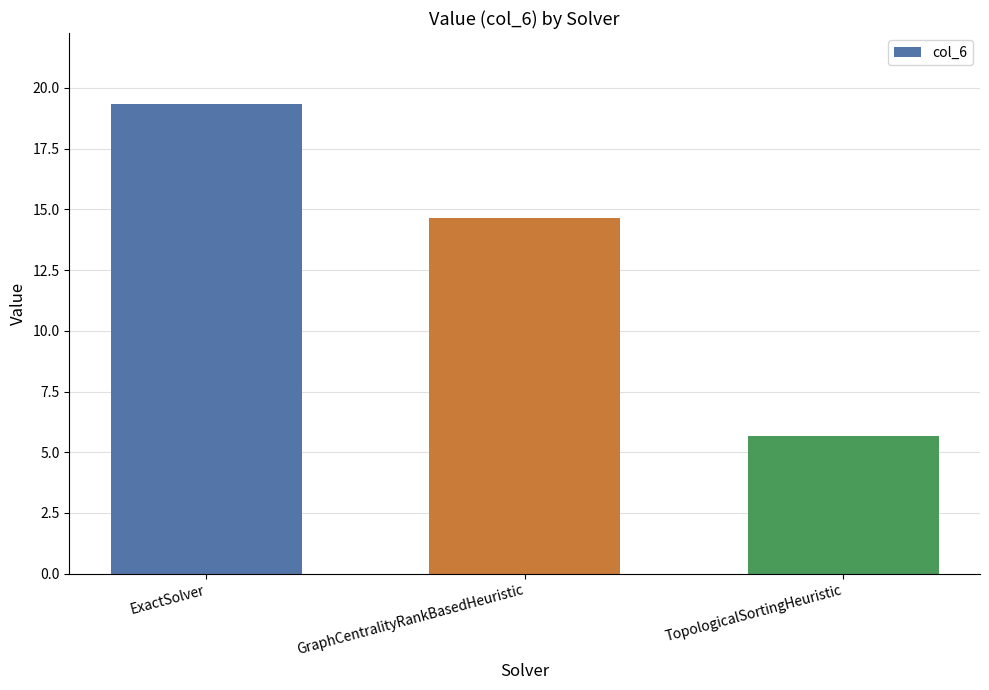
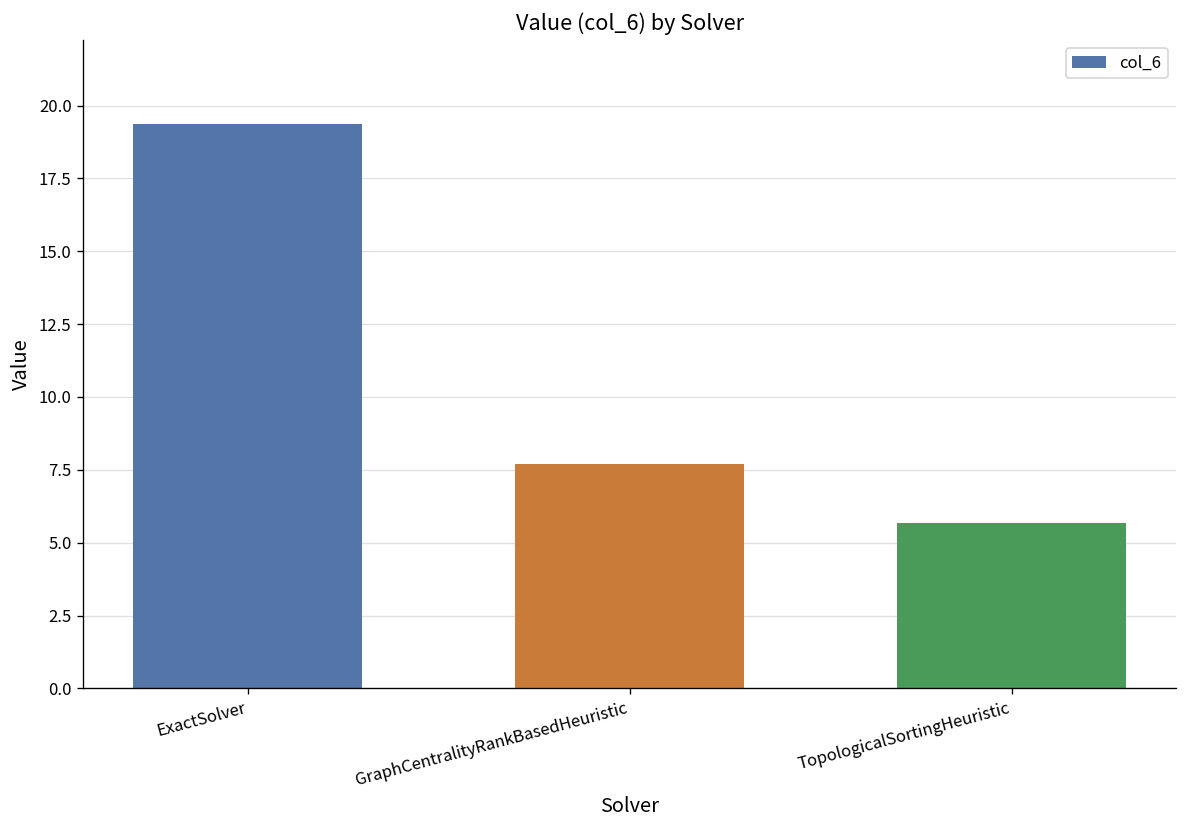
  {
    "ExactSolver": 19.4,
-   "GraphCentralityRankBasedHeuristic": 14.7,
+   "GraphCentralityRankBasedHeuristic": 7.7,
    "TopologicalSortingHeuristic": 5.7
  }
